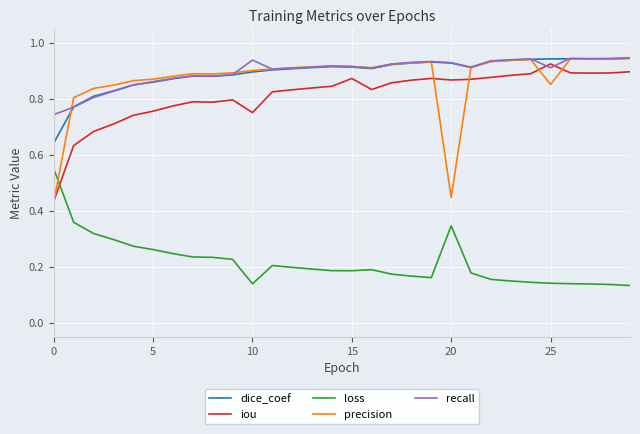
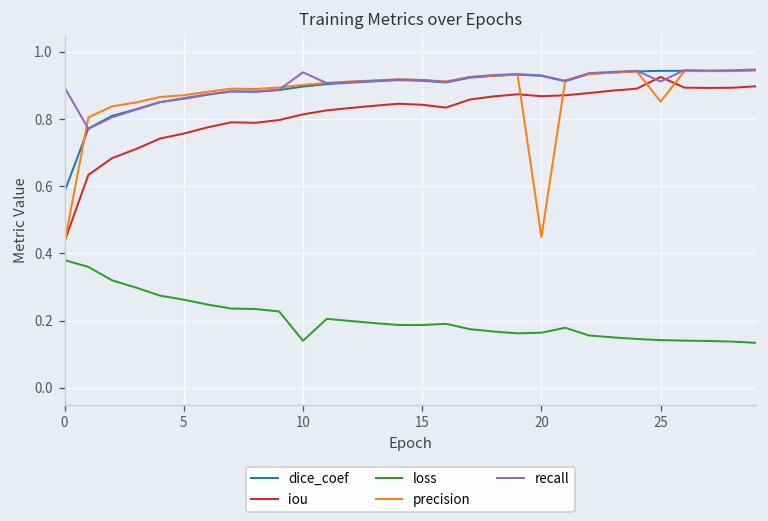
  {
    "dice_coef": {
-     "0": 0.64,
+     "0": 0.58,
      "25": 0.94
    },
    "iou": {
      "5": 0.76,
-     "10": 0.75,
-     "15": 0.87,
+     "10": 0.81,
+     "15": 0.84,
      "20": 0.87,
      "25": 0.93
    },
    "loss": {
-     "0": 0.55,
+     "0": 0.38,
      "5": 0.26,
      "10": 0.14,
      "15": 0.19,
-     "20": 0.35,
+     "20": 0.16,
      "25": 0.14
    },
    "precision": {
      "20": 0.45,
      "25": 0.85
    },
    "recall": {
-     "0": 0.74,
+     "0": 0.89,
      "10": 0.94,
      "25": 0.91
    }
  }
